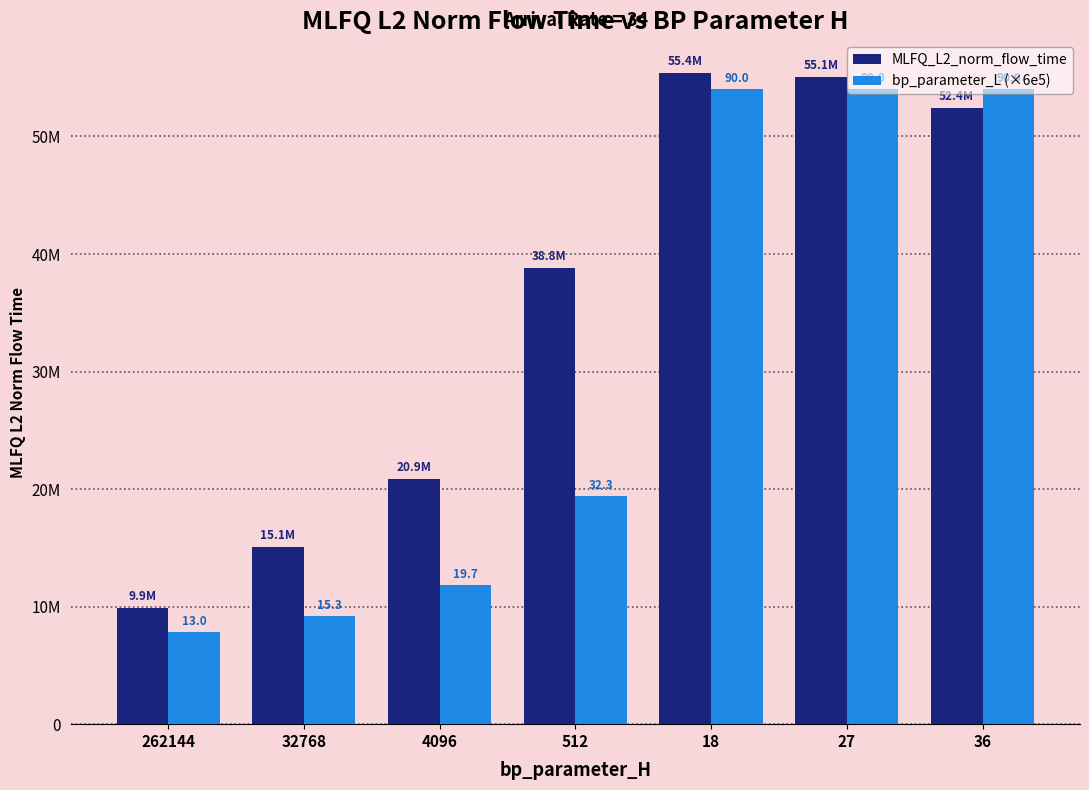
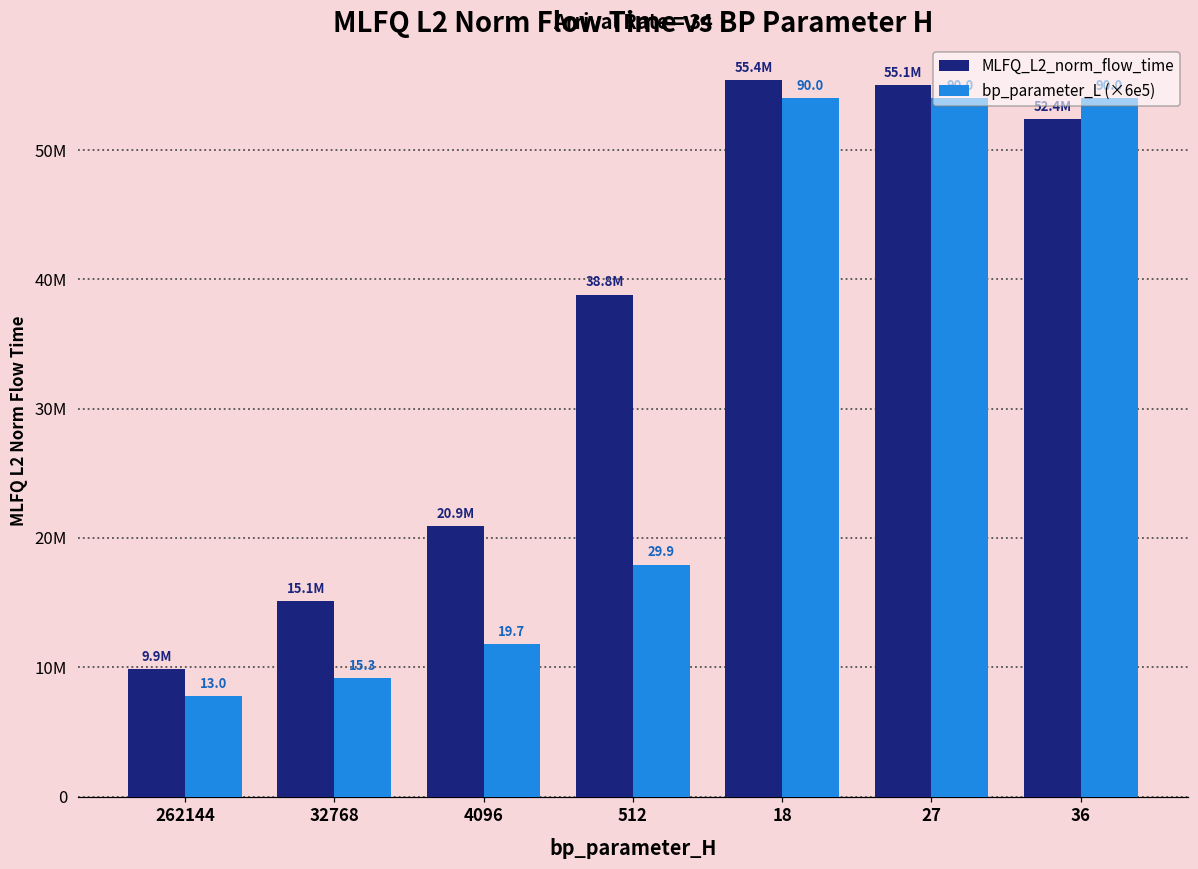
  {
    "MLFQ_L2_norm_flow_time": {
      "262144": "9.9M",
      "32768": "15.1M",
      "4096": "20.9M",
      "512": "38.8M",
      "18": "55.4M",
      "27": "55.1M"
    },
    "bp_parameter_L (×6e5)": {
-     "512": "32.3"
+     "512": "29.9"
    }
  }
